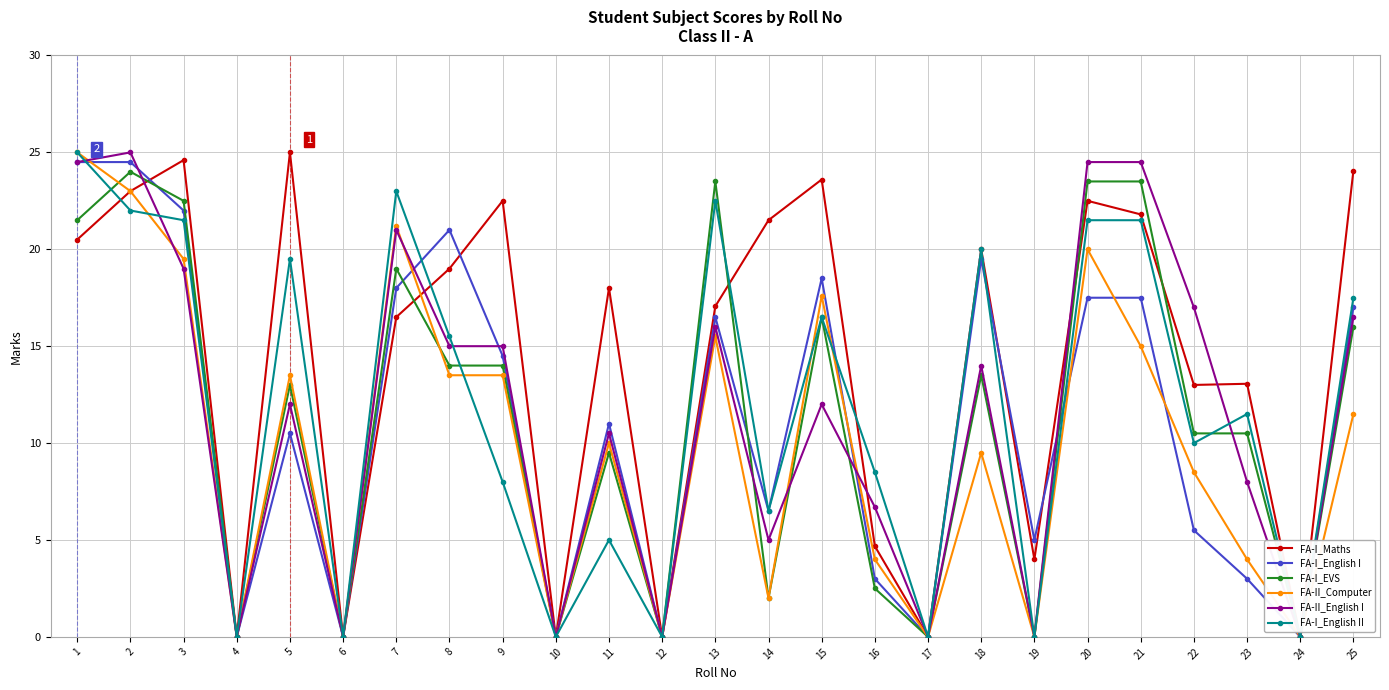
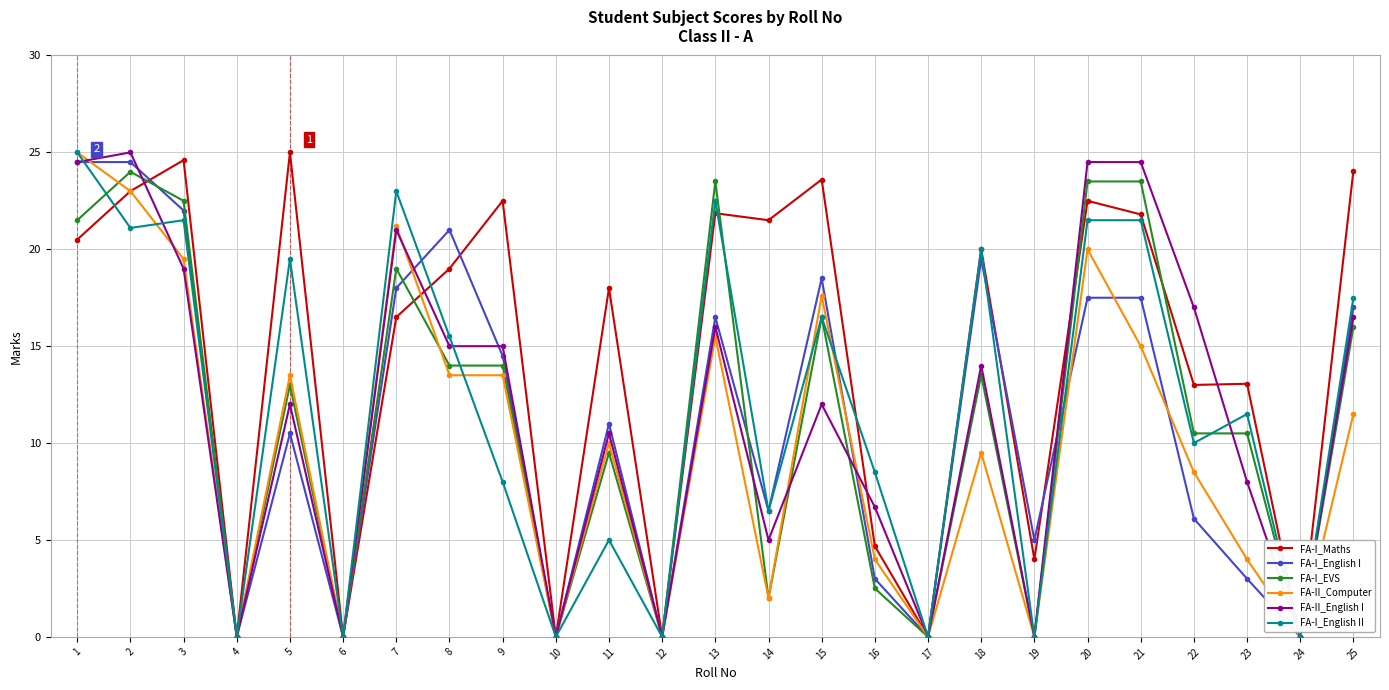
  {
    "FA-I_Maths": {
      "1": 20.5,
      "3": 24.6,
      "7": 16.5,
      "8": 19.0,
      "9": 22.5,
      "11": 18.0,
-     "13": 17.1,
+     "13": 21.9,
      "14": 21.5,
      "15": 23.6,
      "16": 4.7,
      "19": 4.0,
      "20": 22.5,
      "21": 21.8,
      "22": 13.0,
      "23": 13.1,
      "25": 24.1
    },
    "FA-I_English I": {
      "2": 24.5,
      "3": 22.0,
      "5": 10.5,
      "7": 18.0,
      "8": 21.0,
      "9": 14.5,
      "11": 11.0,
      "13": 16.5,
      "15": 18.5,
      "16": 3.0,
      "18": 19.5,
      "19": 5.0,
      "20": 17.5,
      "21": 17.5,
-     "22": 5.5,
+     "22": 6.1,
      "23": 3.0,
      "25": 17.0
    },
    "FA-I_EVS": {
      "1": 21.5,
      "2": 24.0,
      "3": 22.5,
      "5": 13.0,
      "7": 19.0,
      "8": 14.0,
      "9": 14.0,
      "11": 9.5,
      "13": 23.5,
      "16": 2.5,
      "18": 13.5,
      "20": 23.5,
      "21": 23.5,
      "22": 10.5,
      "23": 10.5,
      "25": 16.0
    },
    "FA-II_Computer": {
      "3": 19.5,
      "5": 13.5,
      "7": 21.2,
      "8": 13.5,
      "9": 13.5,
      "11": 10.0,
      "13": 15.5,
      "15": 17.6,
      "16": 4.0,
      "18": 9.5,
      "20": 20.0,
      "21": 15.0,
      "22": 8.5,
      "23": 4.0,
      "25": 11.5
    },
    "FA-II_English I": {
      "2": 25.0,
      "3": 19.0,
      "5": 12.0,
      "7": 21.0,
      "8": 15.0,
      "9": 15.0,
      "11": 10.5,
      "13": 16.0,
      "14": 5.0,
      "15": 12.0,
      "16": 6.7,
      "18": 14.0,
      "20": 24.5,
      "21": 24.5,
      "22": 17.0,
      "23": 8.0,
      "25": 16.5
    },
    "FA-I_English II": {
-     "2": 22.0,
+     "2": 21.1,
      "3": 21.5,
      "5": 19.5,
      "7": 23.0,
      "8": 15.5,
      "9": 8.0,
      "11": 5.0,
      "13": 22.5,
      "16": 8.5,
      "20": 21.5,
      "21": 21.5,
      "22": 10.0,
      "23": 11.5,
      "25": 17.5
    }
  }
